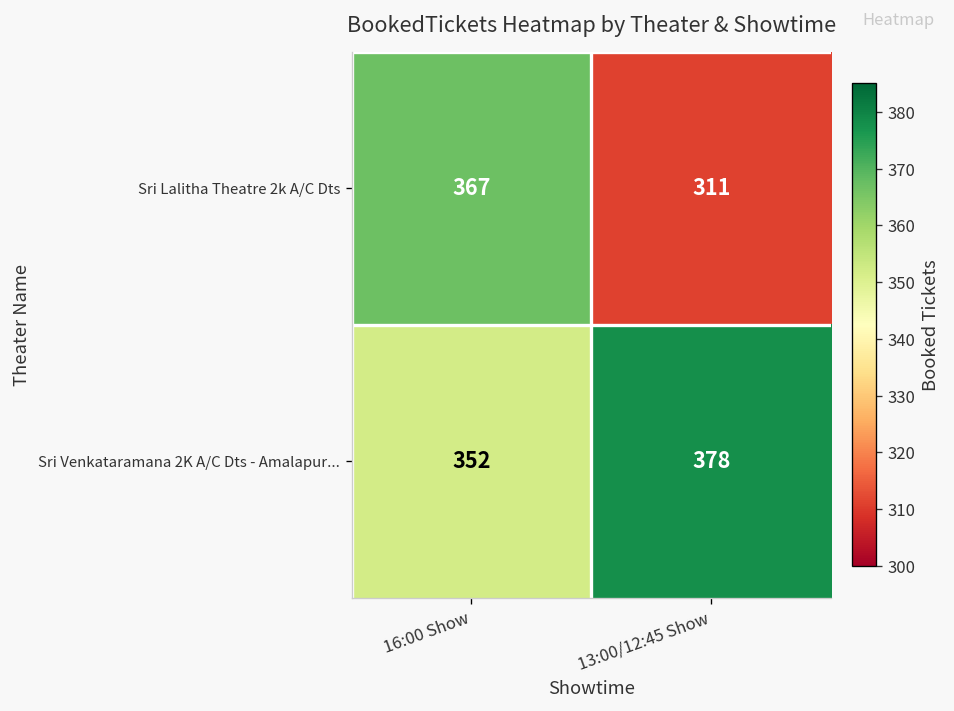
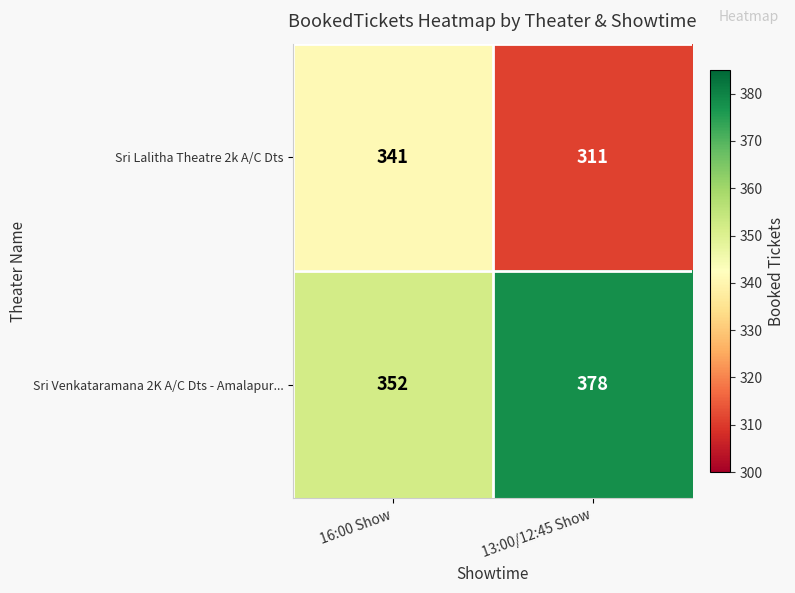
  {
    "Sri Lalitha Theatre 2k A/C Dts": {
-     "16:00 Show": 367,
+     "16:00 Show": 341,
      "13:00/12:45 Show": 311
    },
    "Sri Venkataramana 2K A/C Dts - Amalapur...": {
      "16:00 Show": 352,
      "13:00/12:45 Show": 378
    }
  }
